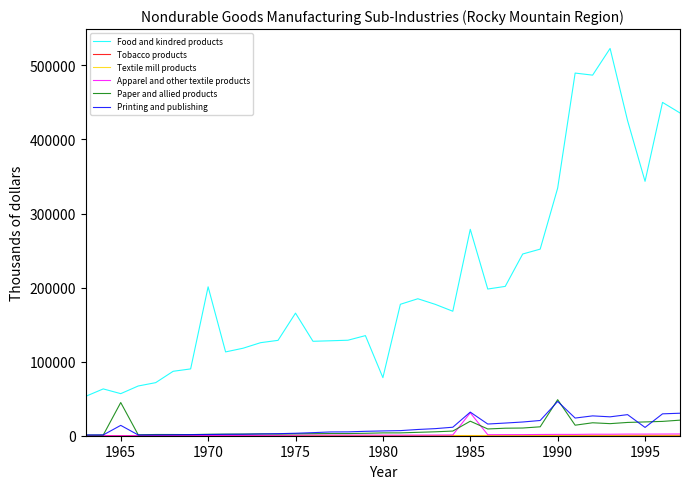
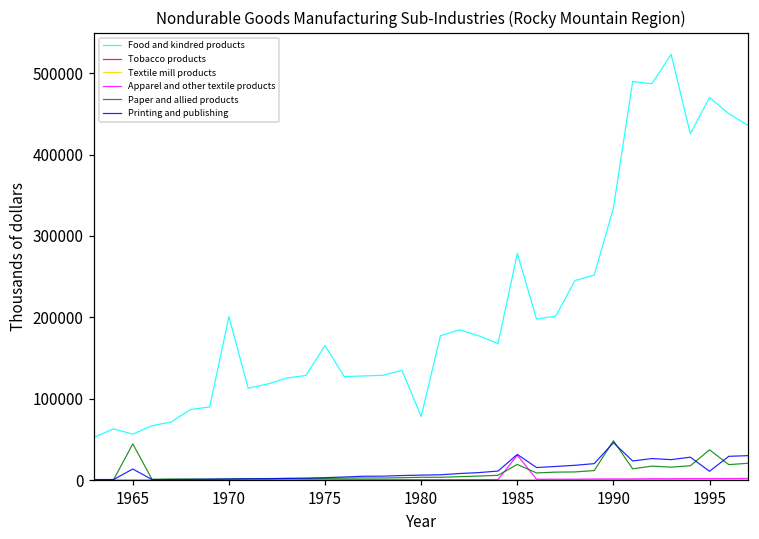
  {
    "Food and kindred products": {
      "1965": 60000,
      "1970": 200000,
      "1975": 170000,
      "1980": 80000,
      "1985": 280000,
      "1990": 330000,
-     "1995": 340000
+     "1995": 470000
    },
    "Paper and allied products": {
      "1965": 40000,
      "1985": 20000,
-     "1995": 20000
+     "1995": 40000
    },
    "Printing and publishing": {
      "1965": 10000,
      "1995": 10000
    }
  }
